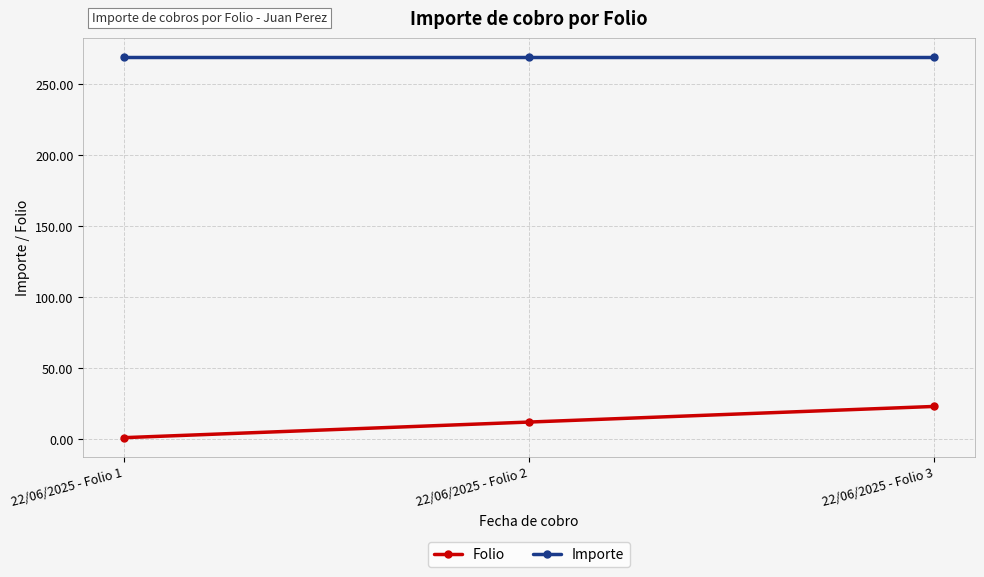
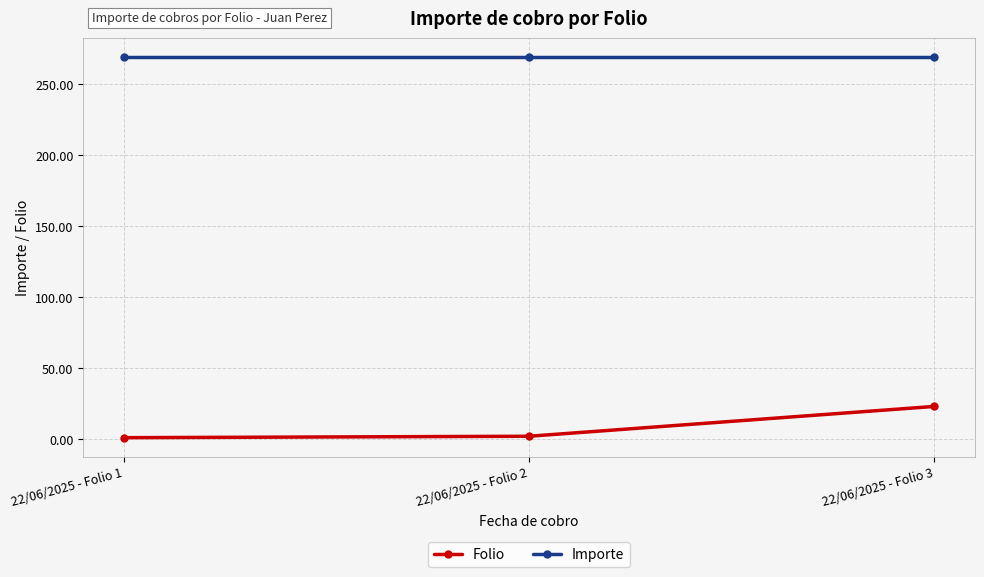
  {
    "Folio": {
      "22/06/2025 - Folio 1": 1,
-     "22/06/2025 - Folio 2": 12,
+     "22/06/2025 - Folio 2": 2,
      "22/06/2025 - Folio 3": 23
    },
    "Importe": {
      "22/06/2025 - Folio 1": 269,
      "22/06/2025 - Folio 2": 269,
      "22/06/2025 - Folio 3": 269
    }
  }
